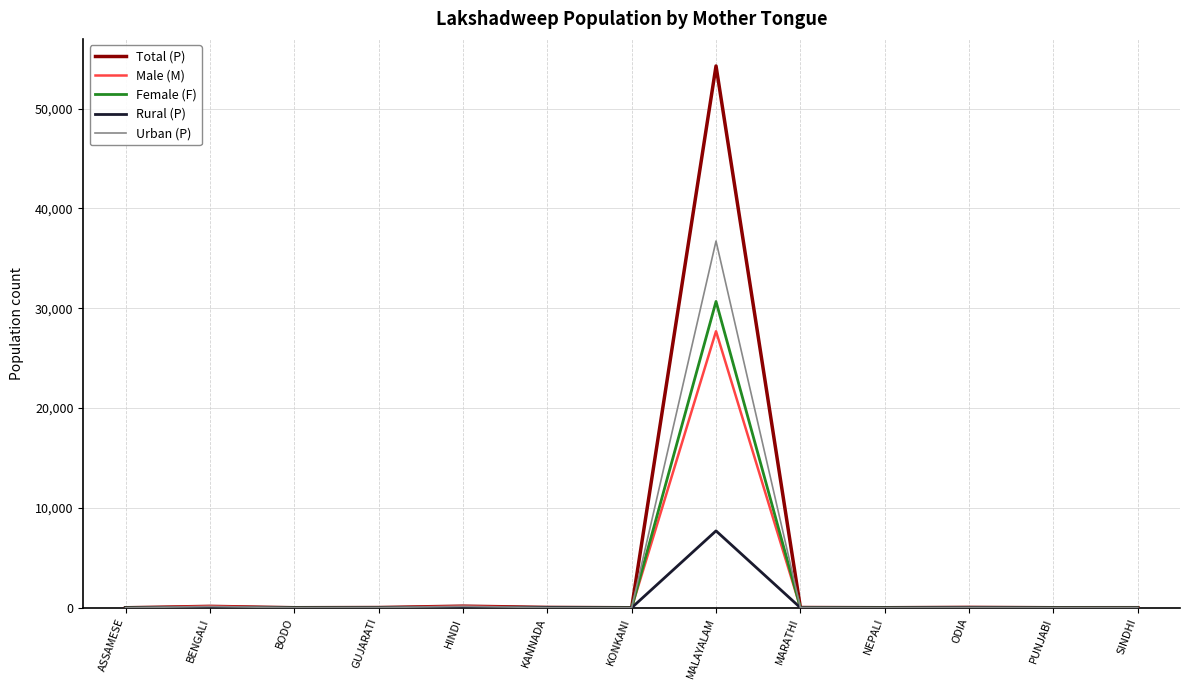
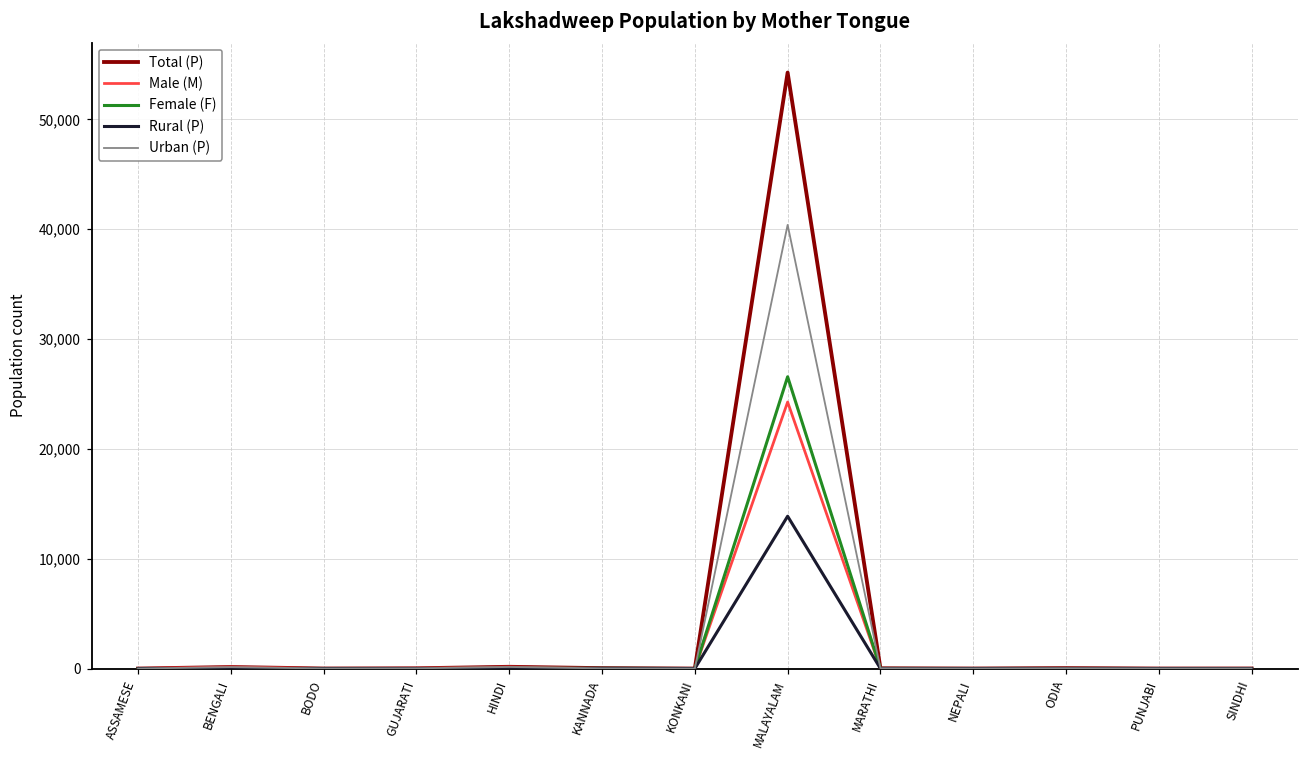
  {
    "Total (P)": {
      "MALAYALAM": "54,000"
    },
    "Male (M)": {
-     "MALAYALAM": "28,000"
+     "MALAYALAM": "24,000"
    },
    "Female (F)": {
-     "MALAYALAM": "31,000"
+     "MALAYALAM": "27,000"
    },
    "Rural (P)": {
-     "MALAYALAM": "8,000"
+     "MALAYALAM": "14,000"
    },
    "Urban (P)": {
-     "MALAYALAM": "37,000"
+     "MALAYALAM": "40,000"
    }
  }
